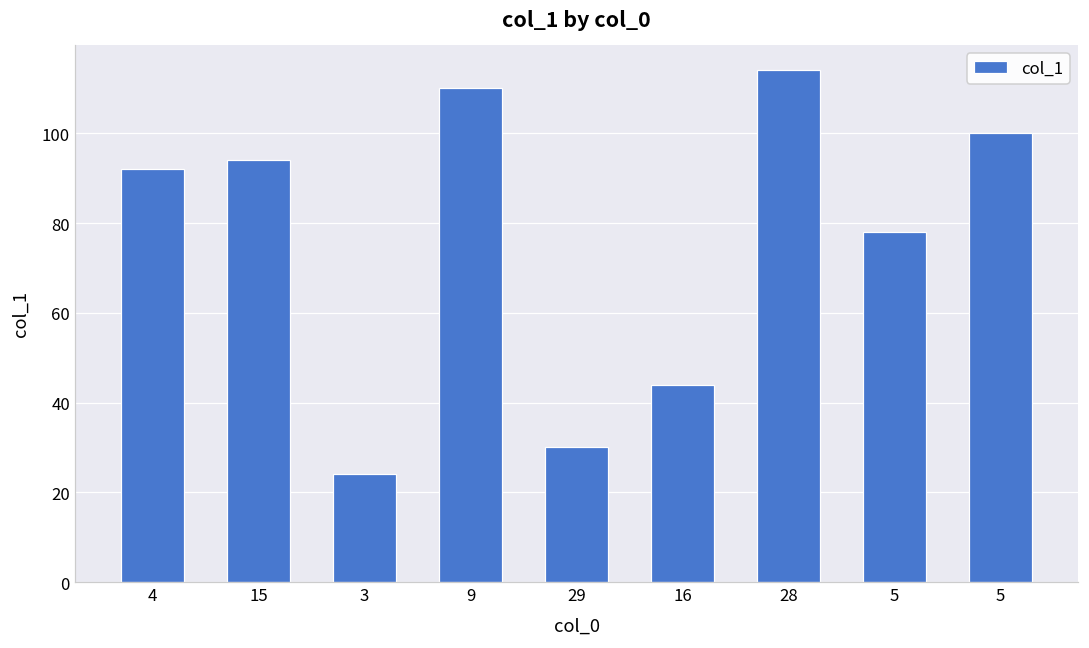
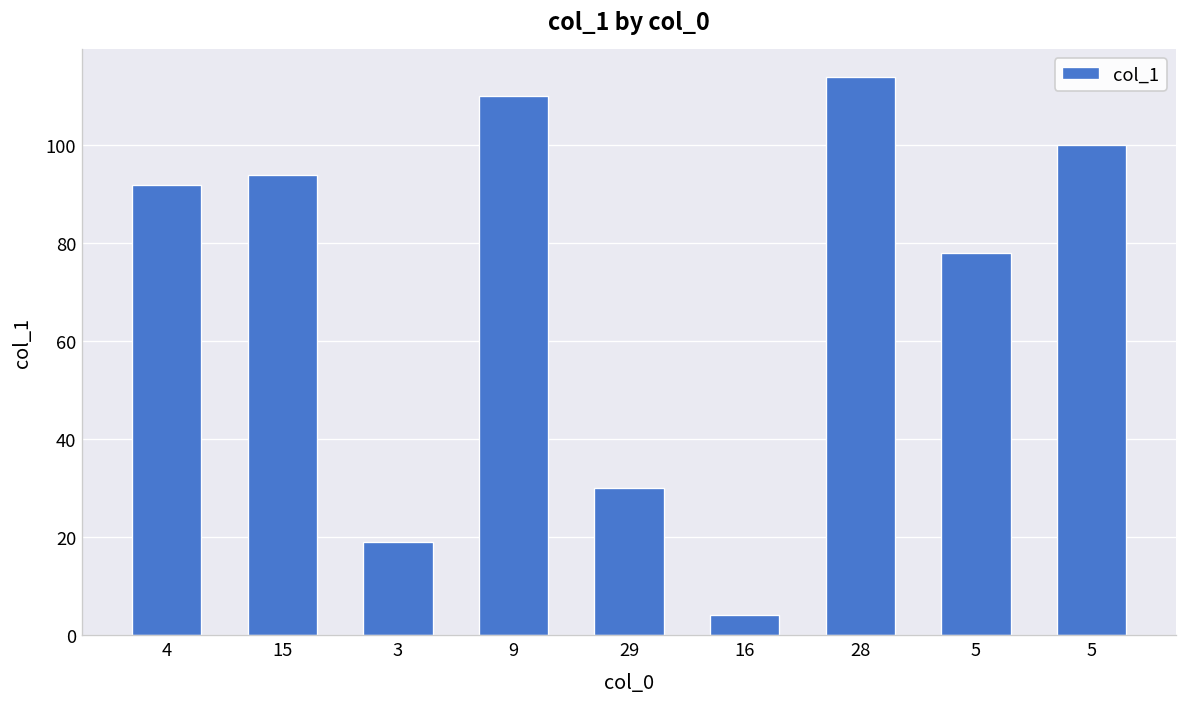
  {
    "4": 92,
    "15": 94,
-   "3": 24,
+   "3": 19,
    "9": 110,
    "29": 30,
-   "16": 44,
+   "16": 4,
    "28": 114
  }
